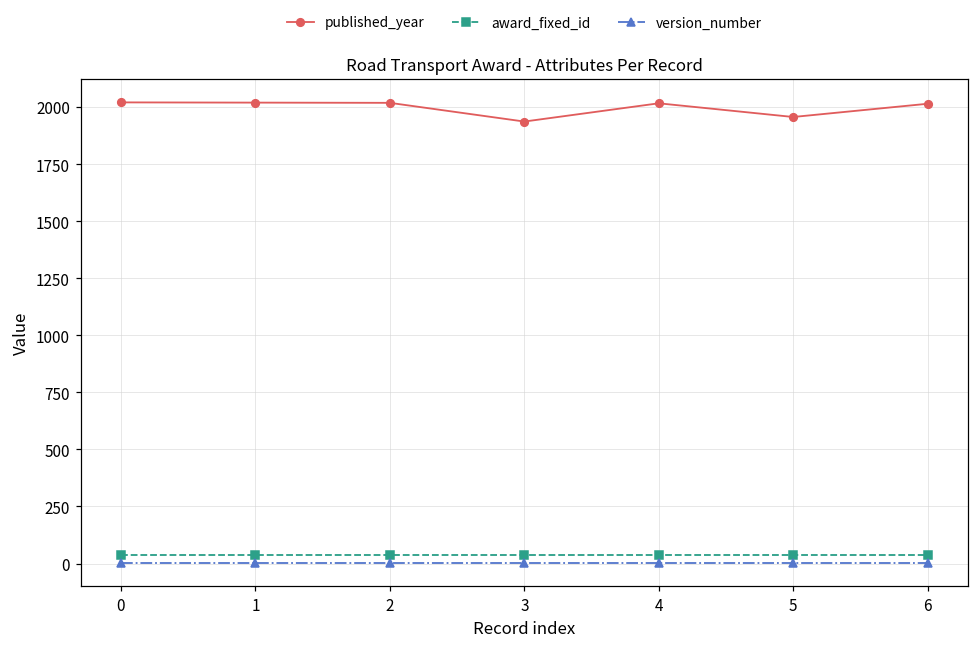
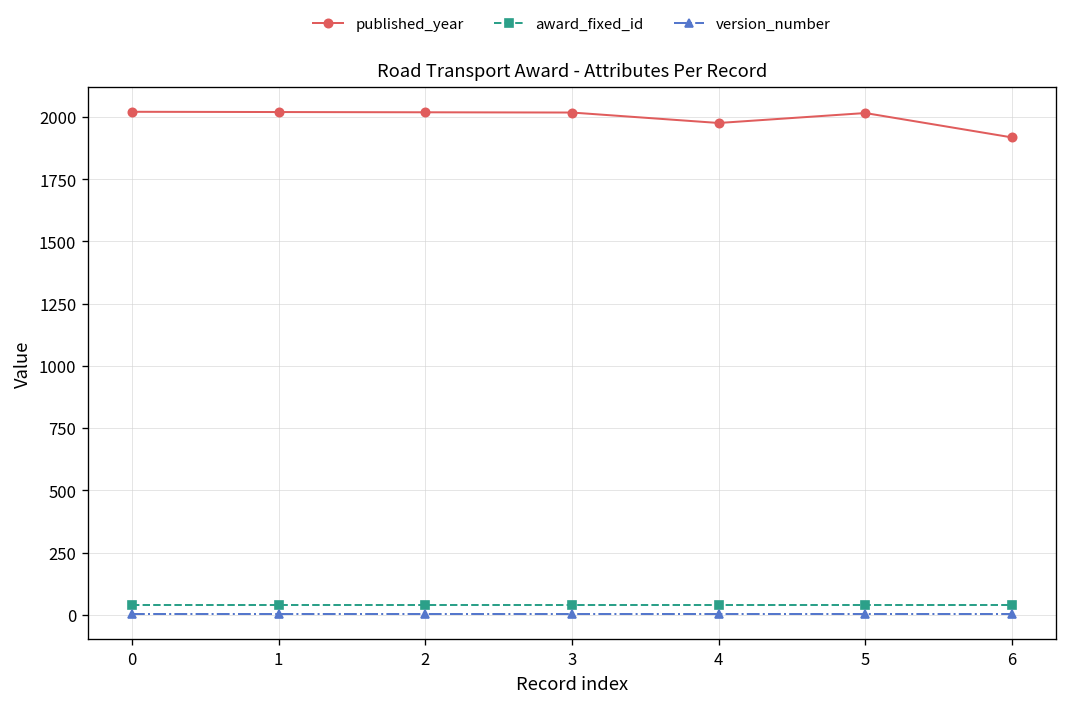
  {
    "published_year": {
      "0": 2020,
      "1": 2020,
      "2": 2020,
-     "3": 1940,
-     "4": 2020,
-     "5": 1960,
-     "6": 2020
+     "3": 2020,
+     "4": 1980,
+     "5": 2020,
+     "6": 1920
    },
    "award_fixed_id": {
      "0": 40,
      "1": 40,
      "2": 40,
      "3": 40,
      "4": 40,
      "5": 40,
      "6": 40
    },
    "version_number": {
      "0": 0,
      "1": 0,
      "2": 0,
      "3": 0,
      "4": 0,
      "5": 0,
      "6": 0
    }
  }
